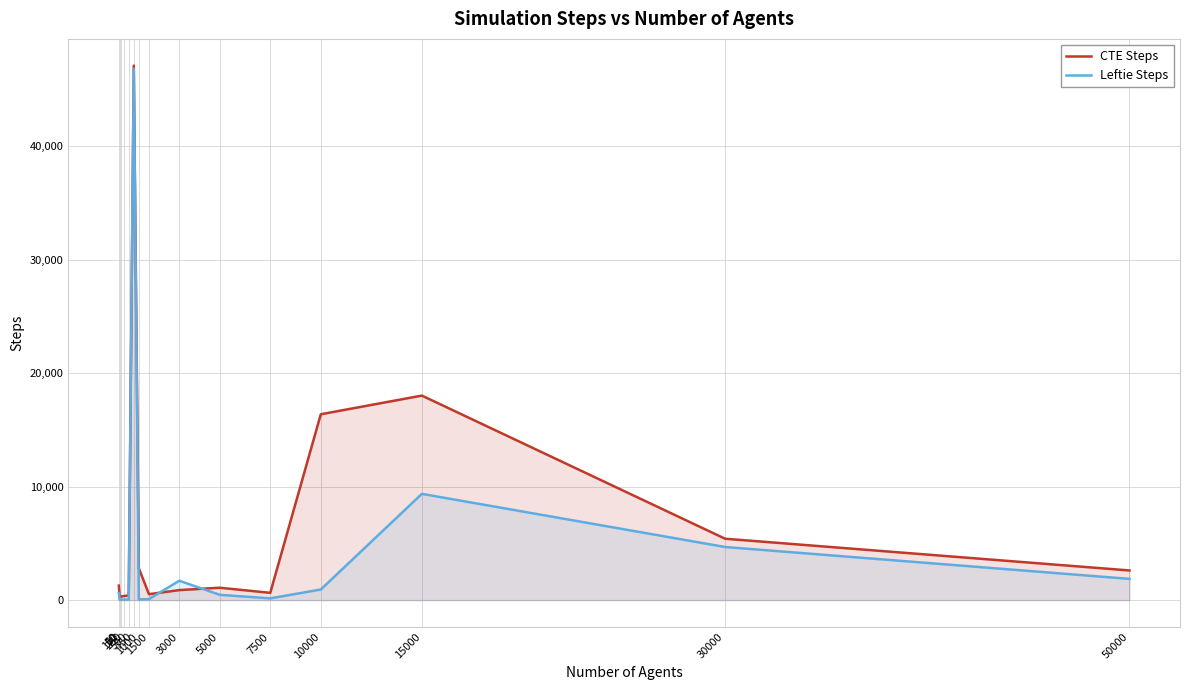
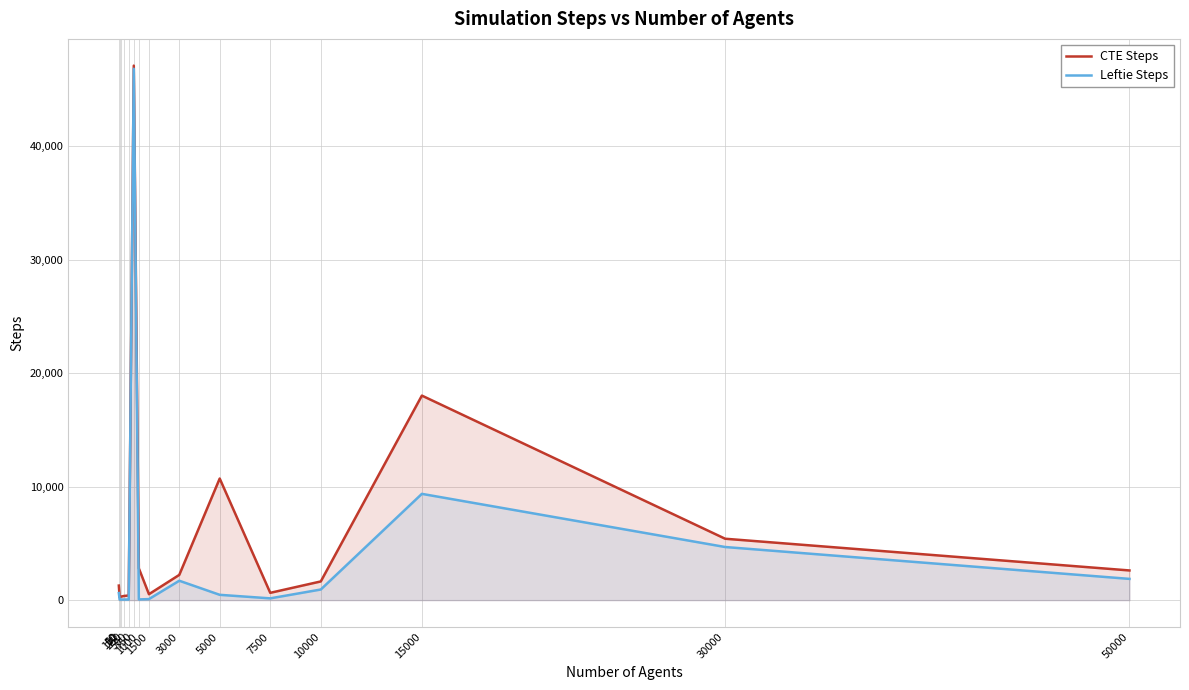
  {
    "CTE Steps": {
      "10": "1,300",
      "100": "300",
      "250": "400",
      "500": "400",
      "750": "47,100",
      "1000": "2,800",
      "1500": "500",
-     "3000": "900",
-     "5000": "1,100",
+     "3000": "2,200",
+     "5000": "10,700",
      "7500": "600",
-     "10000": "16,400",
+     "10000": "1,600",
      "15000": "18,000",
      "30000": "5,400",
      "50000": "2,600"
    },
    "Leftie Steps": {
      "10": "600",
      "100": "100",
      "250": "100",
      "500": "100",
      "750": "46,800",
      "1000": "100",
      "1500": "100",
      "3000": "1,700",
      "5000": "500",
      "7500": "200",
      "10000": "900",
      "15000": "9,400",
      "30000": "4,700",
      "50000": "1,900"
    }
  }
